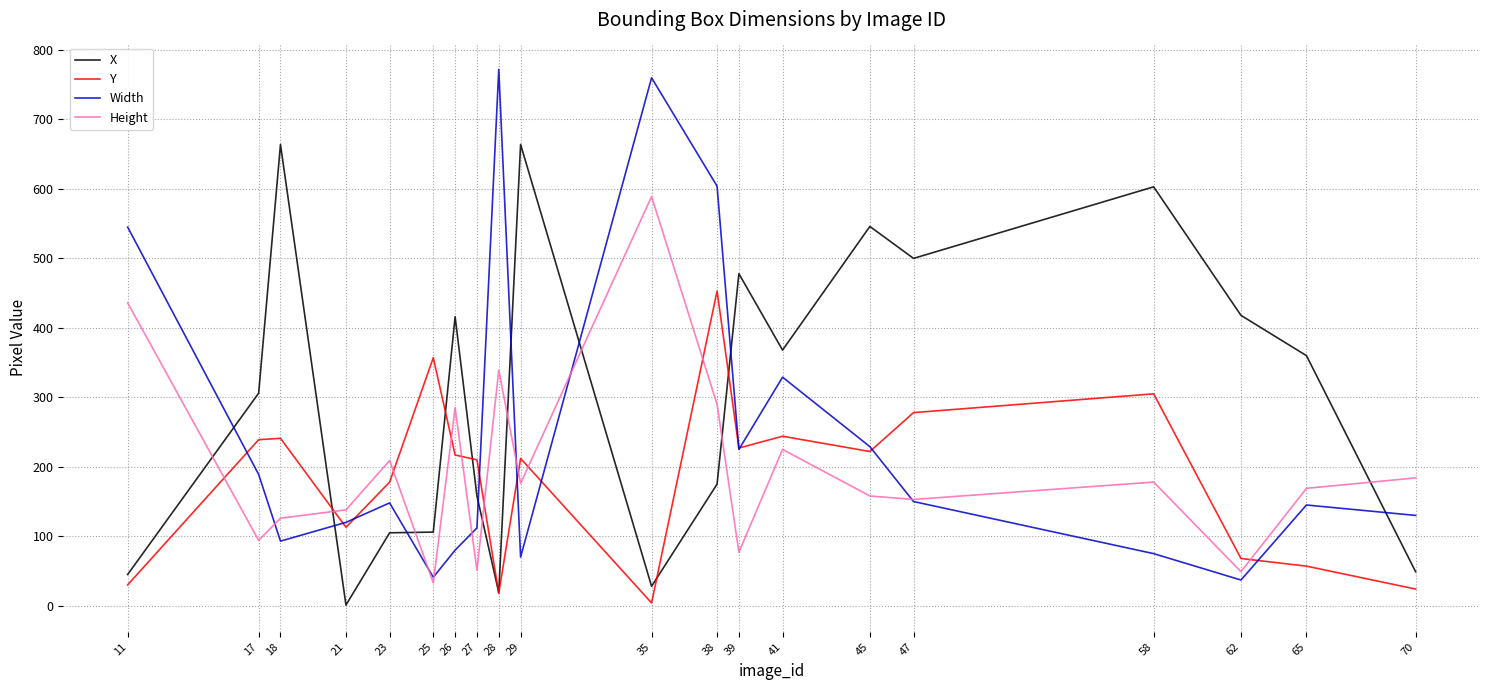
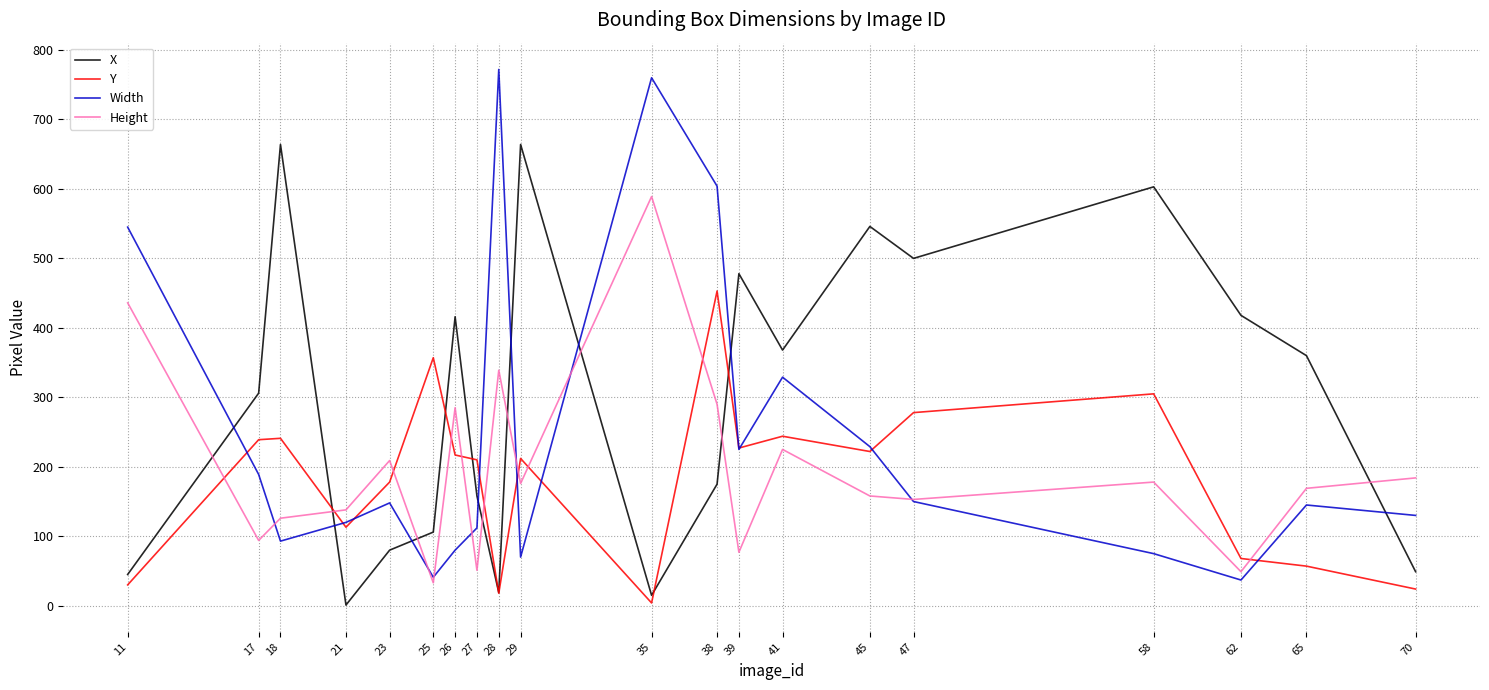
  {
    "X": {
      "11": 50,
      "17": 310,
      "18": 660,
      "21": 0,
-     "23": 110,
+     "23": 80,
      "25": 110,
      "26": 420,
      "27": 160,
      "29": 660,
-     "35": 30,
+     "35": 20,
      "38": 180,
      "39": 480,
      "41": 370,
      "45": 550,
      "47": 500,
      "58": 600,
      "62": 420,
      "65": 360,
      "70": 50
    },
    "Y": {
      "11": 30,
      "17": 240,
      "18": 240,
      "21": 110,
      "23": 180,
      "25": 360,
      "26": 220,
      "27": 210,
      "29": 210,
      "35": 0,
      "38": 450,
      "41": 240,
      "45": 220,
      "47": 280,
      "58": 310,
      "62": 70,
      "65": 60,
      "70": 20
    },
    "Width": {
      "11": 550,
      "17": 190,
      "18": 90,
      "21": 120,
      "23": 150,
      "25": 40,
      "26": 80,
      "27": 110,
      "28": 770,
      "29": 70,
      "35": 760,
      "38": 600,
      "41": 330,
      "45": 230,
      "58": 80,
      "62": 40,
      "65": 150,
      "70": 130
    },
    "Height": {
      "11": 440,
      "17": 90,
      "18": 130,
      "21": 140,
      "23": 210,
      "25": 30,
      "26": 290,
      "27": 50,
      "28": 340,
      "29": 180,
      "35": 590,
      "38": 290,
      "39": 80,
      "41": 230,
      "45": 160,
      "58": 180,
      "62": 50,
      "65": 170,
      "70": 180
    }
  }
